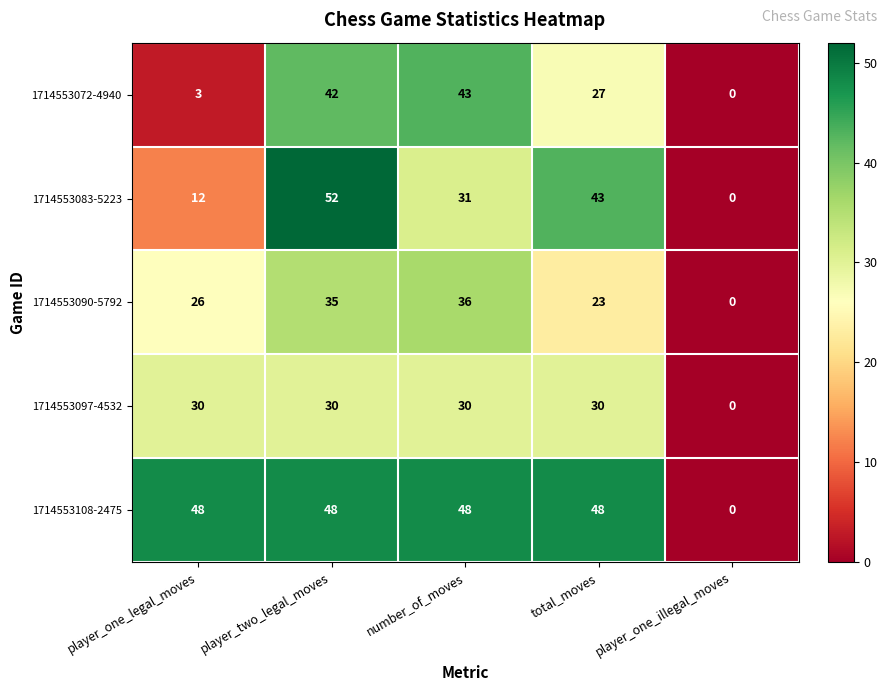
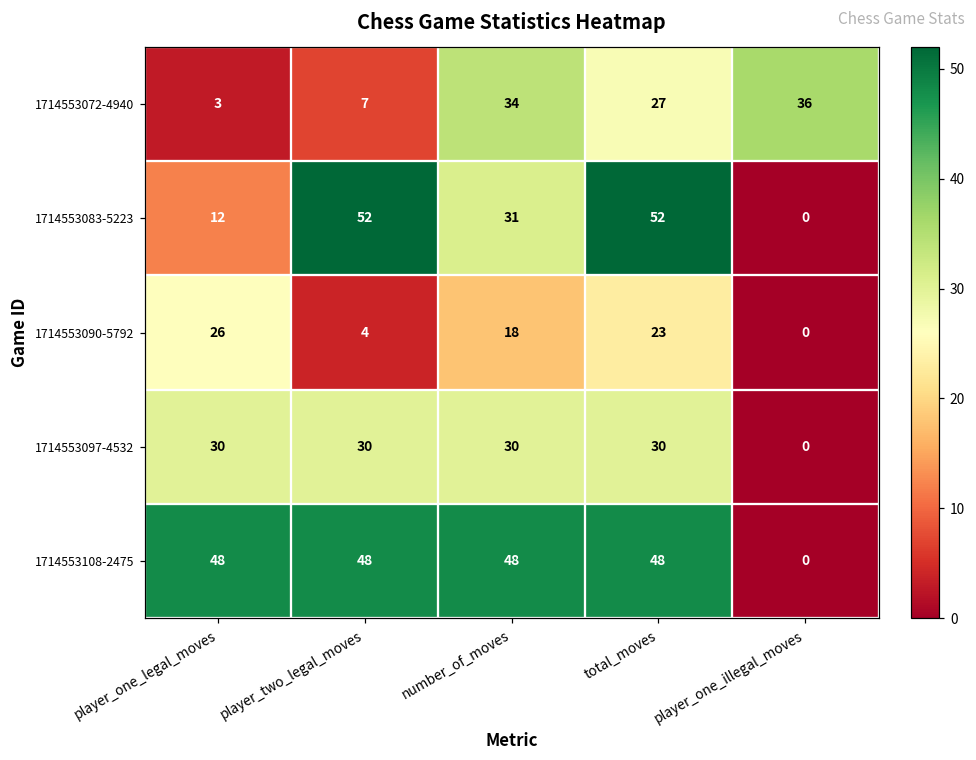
  {
    "1714553072-4940": {
      "player_one_legal_moves": 3,
-     "player_two_legal_moves": 42,
-     "number_of_moves": 43,
+     "player_two_legal_moves": 7,
+     "number_of_moves": 34,
      "total_moves": 27,
-     "player_one_illegal_moves": 0
+     "player_one_illegal_moves": 36
    },
    "1714553083-5223": {
      "player_one_legal_moves": 12,
      "player_two_legal_moves": 52,
      "number_of_moves": 31,
-     "total_moves": 43,
+     "total_moves": 52,
      "player_one_illegal_moves": 0
    },
    "1714553090-5792": {
      "player_one_legal_moves": 26,
-     "player_two_legal_moves": 35,
-     "number_of_moves": 36,
+     "player_two_legal_moves": 4,
+     "number_of_moves": 18,
      "total_moves": 23,
      "player_one_illegal_moves": 0
    },
    "1714553097-4532": {
      "player_one_legal_moves": 30,
      "player_two_legal_moves": 30,
      "number_of_moves": 30,
      "total_moves": 30,
      "player_one_illegal_moves": 0
    },
    "1714553108-2475": {
      "player_one_legal_moves": 48,
      "player_two_legal_moves": 48,
      "number_of_moves": 48,
      "total_moves": 48,
      "player_one_illegal_moves": 0
    }
  }
